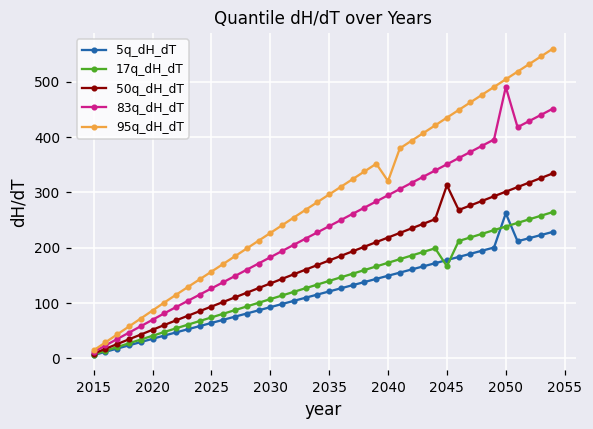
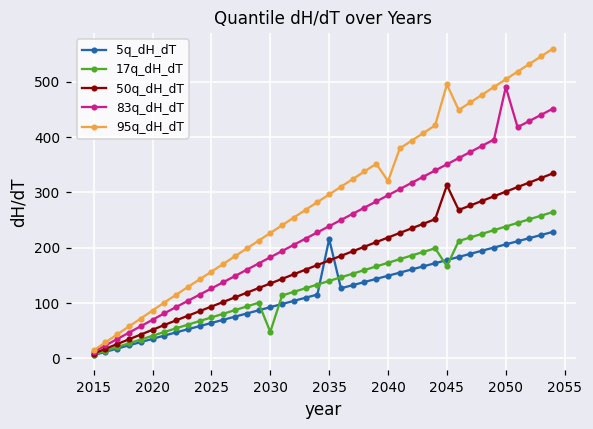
  {
    "5q_dH_dT": {
      "2020": 40,
      "2025": 60,
      "2030": 90,
-     "2035": 120,
+     "2035": 220,
      "2040": 150,
      "2045": 180,
-     "2050": 260
+     "2050": 210
    },
    "17q_dH_dT": {
      "2020": 40,
      "2025": 70,
-     "2030": 110,
+     "2030": 50,
      "2035": 140,
      "2040": 170,
      "2045": 170,
      "2050": 240
    },
    "50q_dH_dT": {
      "2020": 50,
      "2025": 90,
      "2030": 140,
      "2035": 180,
      "2040": 220,
      "2045": 310,
      "2050": 300
    },
    "83q_dH_dT": {
      "2020": 70,
      "2025": 130,
      "2030": 180,
      "2035": 240,
      "2040": 290,
      "2045": 350,
      "2050": 490
    },
    "95q_dH_dT": {
      "2020": 90,
      "2025": 160,
      "2030": 230,
      "2035": 300,
      "2040": 320,
-     "2045": 440,
+     "2045": 500,
      "2050": 500
    }
  }
